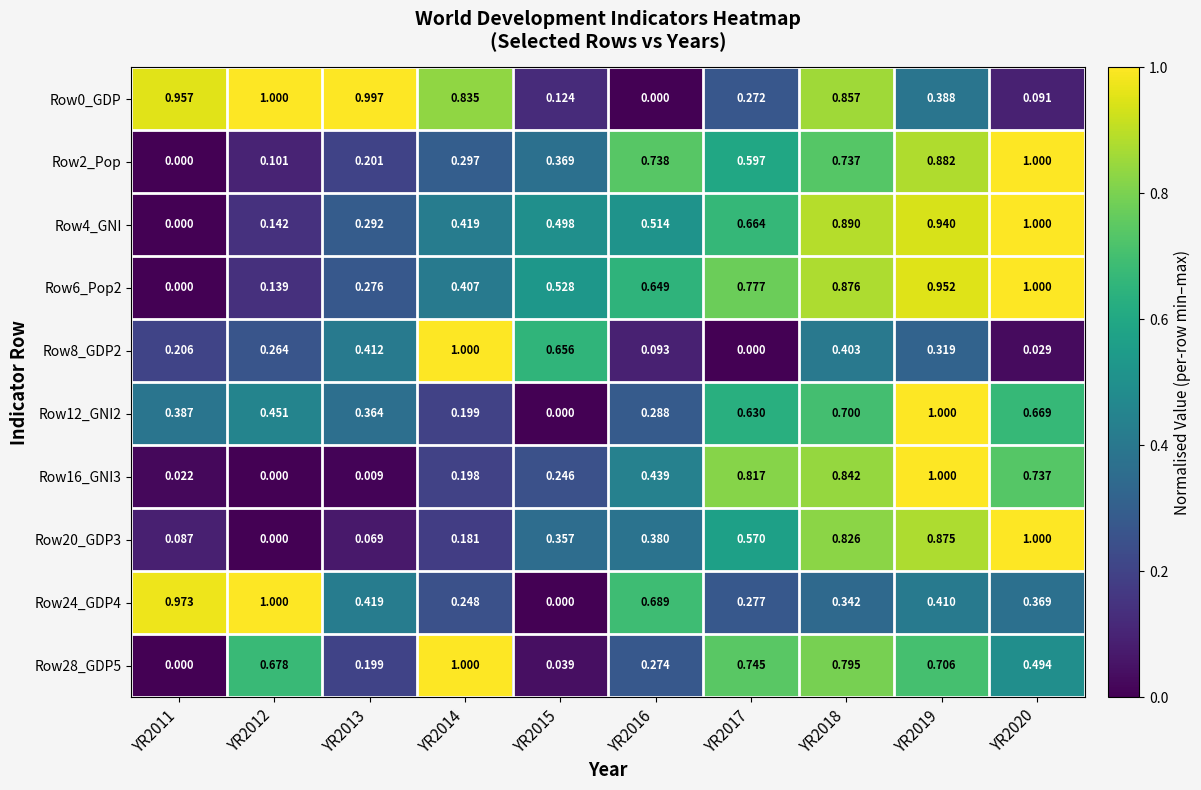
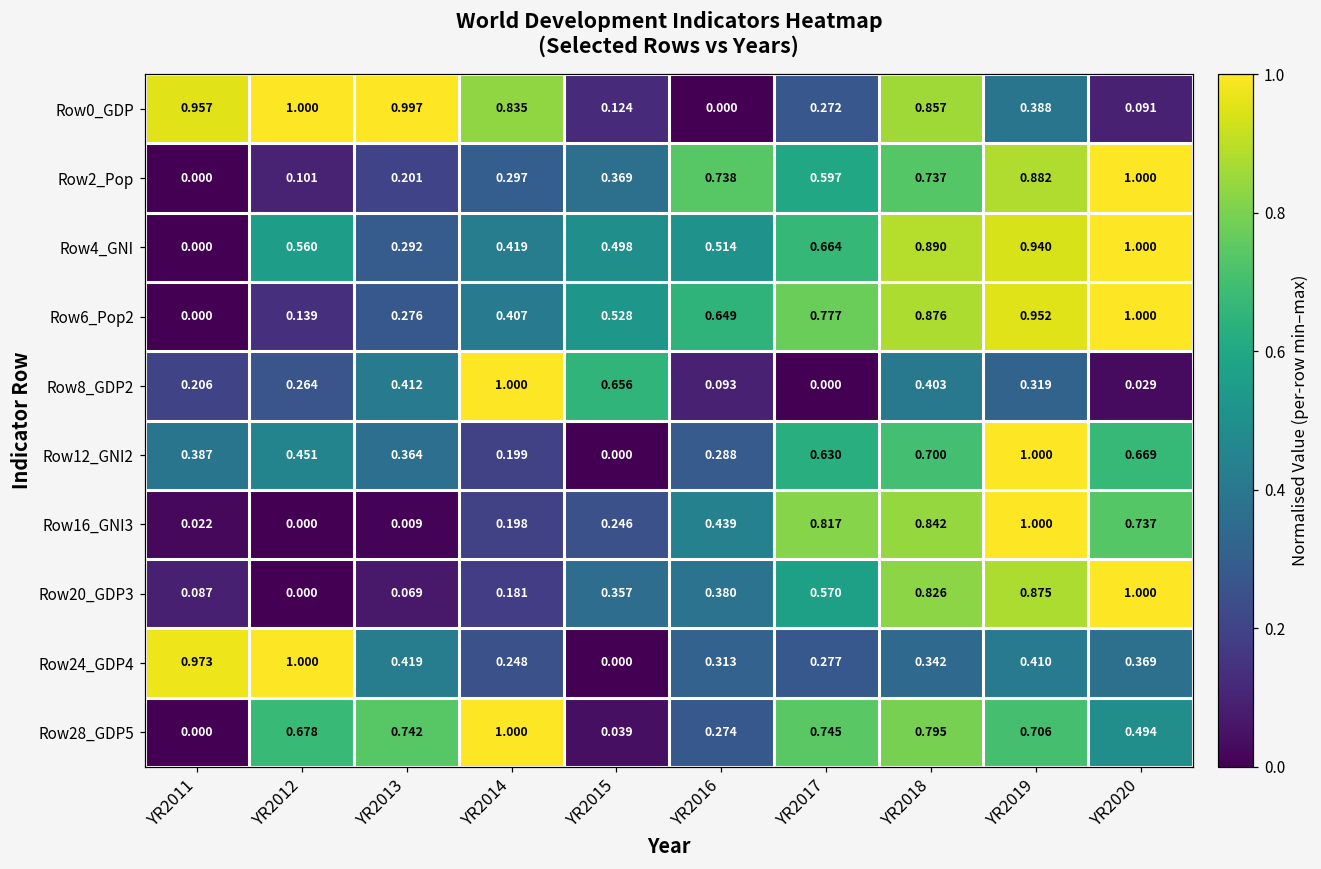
  {
    "Row0_GDP": {
      "YR2011": 0.957,
      "YR2012": 1.000,
      "YR2013": 0.997,
      "YR2014": 0.835,
      "YR2015": 0.124,
      "YR2016": 0.000,
      "YR2017": 0.272,
      "YR2018": 0.857,
      "YR2019": 0.388,
      "YR2020": 0.091
    },
    "Row2_Pop": {
      "YR2011": 0.000,
      "YR2012": 0.101,
      "YR2013": 0.201,
      "YR2014": 0.297,
      "YR2015": 0.369,
      "YR2016": 0.738,
      "YR2017": 0.597,
      "YR2018": 0.737,
      "YR2019": 0.882,
      "YR2020": 1.000
    },
    "Row4_GNI": {
      "YR2011": 0.000,
-     "YR2012": 0.142,
+     "YR2012": 0.560,
      "YR2013": 0.292,
      "YR2014": 0.419,
      "YR2015": 0.498,
      "YR2016": 0.514,
      "YR2017": 0.664,
      "YR2018": 0.890,
      "YR2019": 0.940,
      "YR2020": 1.000
    },
    "Row6_Pop2": {
      "YR2011": 0.000,
      "YR2012": 0.139,
      "YR2013": 0.276,
      "YR2014": 0.407,
      "YR2015": 0.528,
      "YR2016": 0.649,
      "YR2017": 0.777,
      "YR2018": 0.876,
      "YR2019": 0.952,
      "YR2020": 1.000
    },
    "Row8_GDP2": {
      "YR2011": 0.206,
      "YR2012": 0.264,
      "YR2013": 0.412,
      "YR2014": 1.000,
      "YR2015": 0.656,
      "YR2016": 0.093,
      "YR2017": 0.000,
      "YR2018": 0.403,
      "YR2019": 0.319,
      "YR2020": 0.029
    },
    "Row12_GNI2": {
      "YR2011": 0.387,
      "YR2012": 0.451,
      "YR2013": 0.364,
      "YR2014": 0.199,
      "YR2015": 0.000,
      "YR2016": 0.288,
      "YR2017": 0.630,
      "YR2018": 0.700,
      "YR2019": 1.000,
      "YR2020": 0.669
    },
    "Row16_GNI3": {
      "YR2011": 0.022,
      "YR2012": 0.000,
      "YR2013": 0.009,
      "YR2014": 0.198,
      "YR2015": 0.246,
      "YR2016": 0.439,
      "YR2017": 0.817,
      "YR2018": 0.842,
      "YR2019": 1.000,
      "YR2020": 0.737
    },
    "Row20_GDP3": {
      "YR2011": 0.087,
      "YR2012": 0.000,
      "YR2013": 0.069,
      "YR2014": 0.181,
      "YR2015": 0.357,
      "YR2016": 0.380,
      "YR2017": 0.570,
      "YR2018": 0.826,
      "YR2019": 0.875,
      "YR2020": 1.000
    },
    "Row24_GDP4": {
      "YR2011": 0.973,
      "YR2012": 1.000,
      "YR2013": 0.419,
      "YR2014": 0.248,
      "YR2015": 0.000,
-     "YR2016": 0.689,
+     "YR2016": 0.313,
      "YR2017": 0.277,
      "YR2018": 0.342,
      "YR2019": 0.410,
      "YR2020": 0.369
    },
    "Row28_GDP5": {
      "YR2011": 0.000,
      "YR2012": 0.678,
-     "YR2013": 0.199,
+     "YR2013": 0.742,
      "YR2014": 1.000,
      "YR2015": 0.039,
      "YR2016": 0.274,
      "YR2017": 0.745,
      "YR2018": 0.795,
      "YR2019": 0.706,
      "YR2020": 0.494
    }
  }
